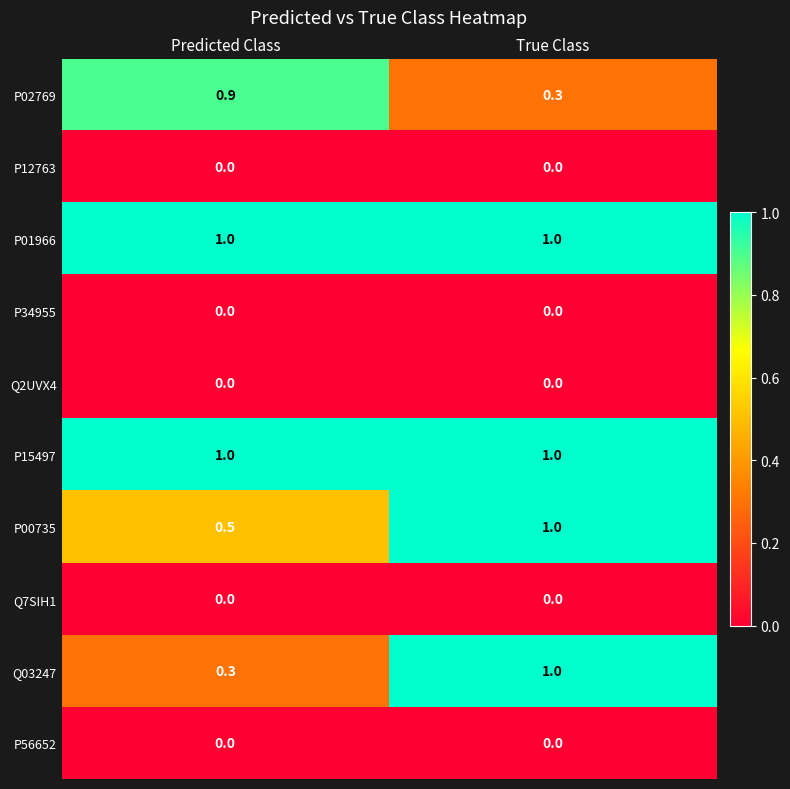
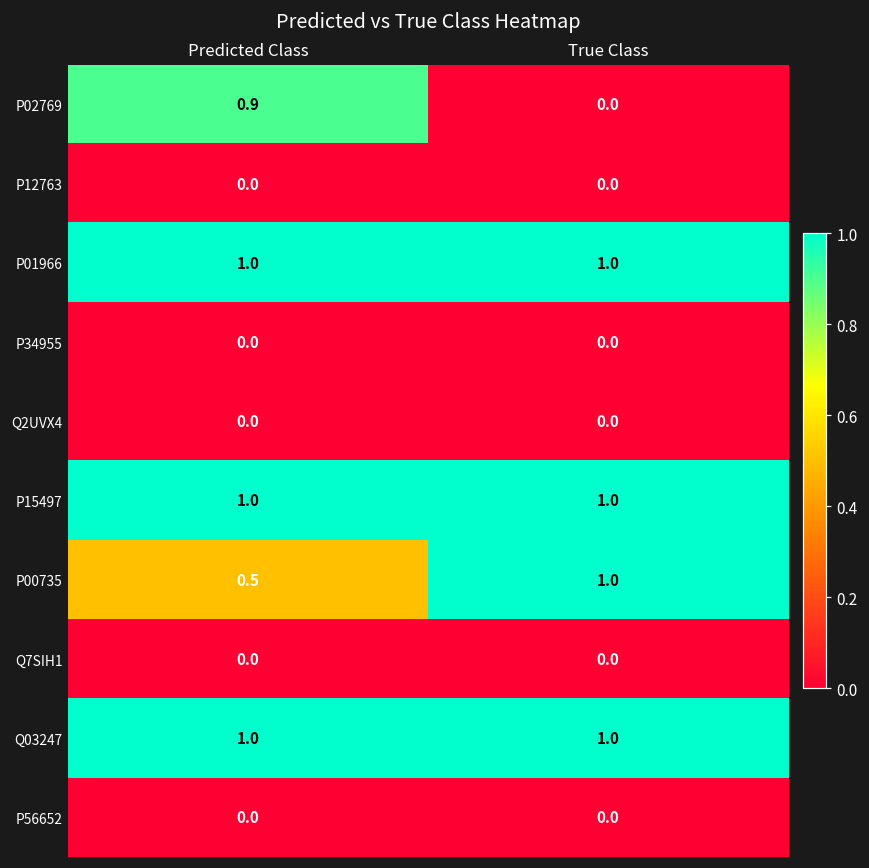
  {
    "P02769": {
      "Predicted Class": 0.9,
-     "True Class": 0.3
+     "True Class": 0.0
    },
    "P12763": {
      "Predicted Class": 0.0,
      "True Class": 0.0
    },
    "P01966": {
      "Predicted Class": 1.0,
      "True Class": 1.0
    },
    "P34955": {
      "Predicted Class": 0.0,
      "True Class": 0.0
    },
    "Q2UVX4": {
      "Predicted Class": 0.0,
      "True Class": 0.0
    },
    "P15497": {
      "Predicted Class": 1.0,
      "True Class": 1.0
    },
    "P00735": {
      "Predicted Class": 0.5,
      "True Class": 1.0
    },
    "Q7SIH1": {
      "Predicted Class": 0.0,
      "True Class": 0.0
    },
    "Q03247": {
-     "Predicted Class": 0.3,
+     "Predicted Class": 1.0,
      "True Class": 1.0
    },
    "P56652": {
      "Predicted Class": 0.0,
      "True Class": 0.0
    }
  }
